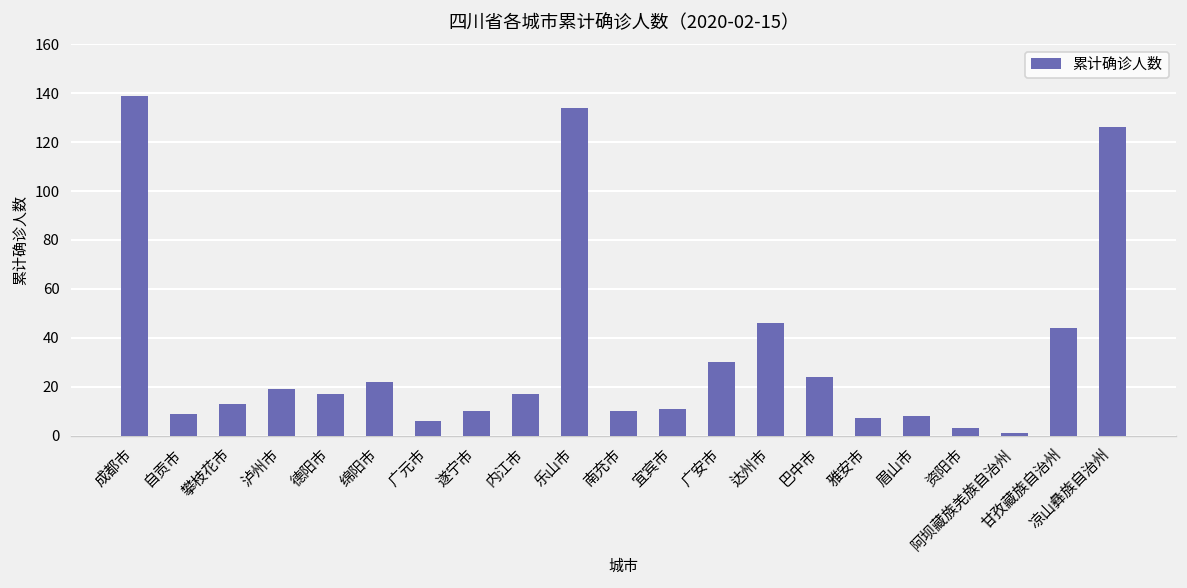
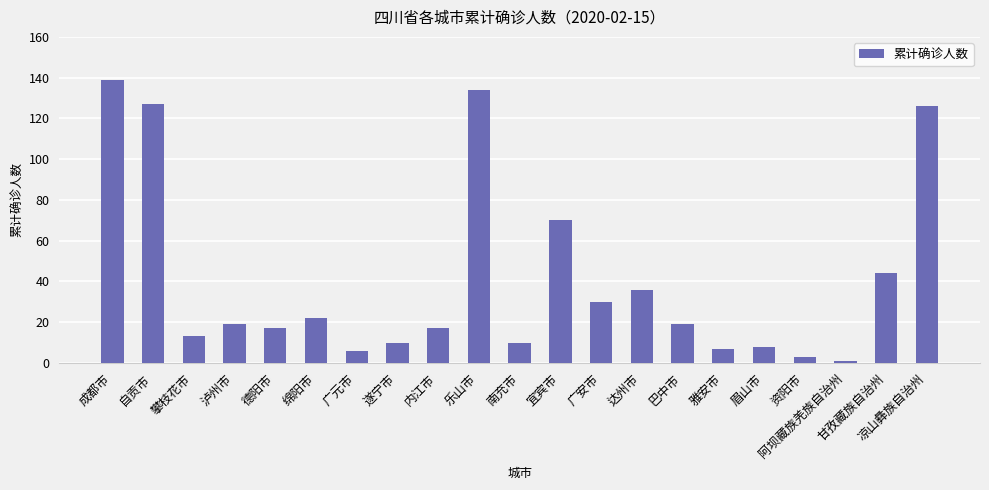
  {
    "成都市": 139,
-   "自贡市": 9,
+   "自贡市": 127,
    "攀枝花市": 13,
    "泸州市": 19,
    "德阳市": 17,
    "绵阳市": 22,
    "广元市": 6,
    "遂宁市": 10,
    "内江市": 17,
    "乐山市": 134,
    "南充市": 10,
-   "宜宾市": 11,
+   "宜宾市": 70,
    "广安市": 30,
-   "达州市": 46,
-   "巴中市": 24,
+   "达州市": 36,
+   "巴中市": 19,
    "雅安市": 7,
    "眉山市": 8,
    "资阳市": 3,
    "甘孜藏族自治州": 44,
    "凉山彝族自治州": 126
  }
